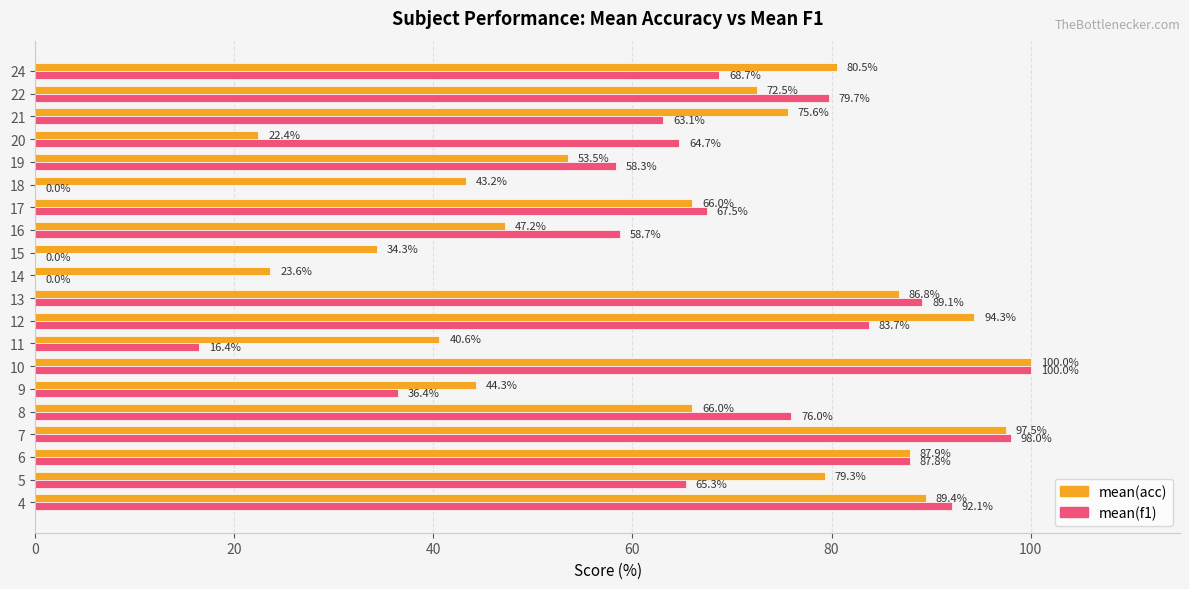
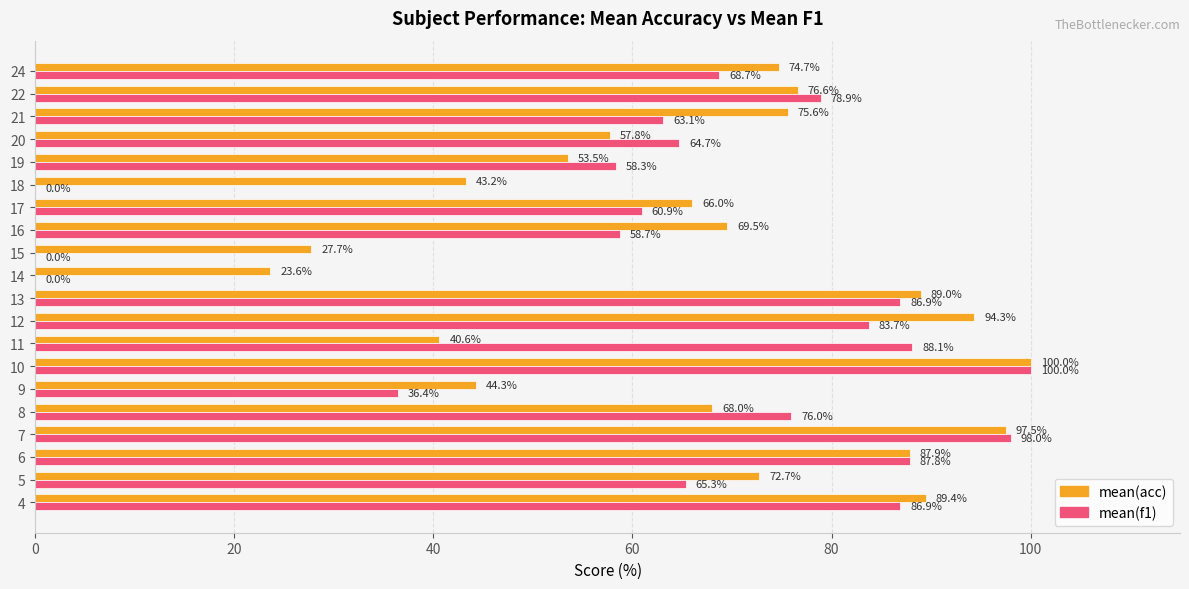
  {
    "mean(acc)": {
-     "24": "80.5%",
-     "22": "72.5%",
+     "24": "74.7%",
+     "22": "76.6%",
      "21": "75.6%",
-     "20": "22.4%",
+     "20": "57.8%",
      "19": "53.5%",
      "18": "43.2%",
      "17": "66.0%",
-     "16": "47.2%",
-     "15": "34.3%",
+     "16": "69.5%",
+     "15": "27.7%",
      "14": "23.6%",
-     "13": "86.8%",
+     "13": "89.0%",
      "12": "94.3%",
      "11": "40.6%",
      "9": "44.3%",
-     "8": "66.0%",
-     "5": "79.3%",
+     "8": "68.0%",
+     "5": "72.7%",
      "4": "89.4%"
    },
    "mean(f1)": {
      "24": "68.7%",
-     "22": "79.7%",
+     "22": "78.9%",
      "21": "63.1%",
      "20": "64.7%",
      "19": "58.3%",
      "18": "0.0%",
-     "17": "67.5%",
+     "17": "60.9%",
      "16": "58.7%",
      "15": "0.0%",
      "14": "0.0%",
-     "13": "89.1%",
+     "13": "86.9%",
      "12": "83.7%",
-     "11": "16.4%",
+     "11": "88.1%",
      "9": "36.4%",
      "8": "76.0%",
      "5": "65.3%",
-     "4": "92.1%"
+     "4": "86.9%"
    }
  }
